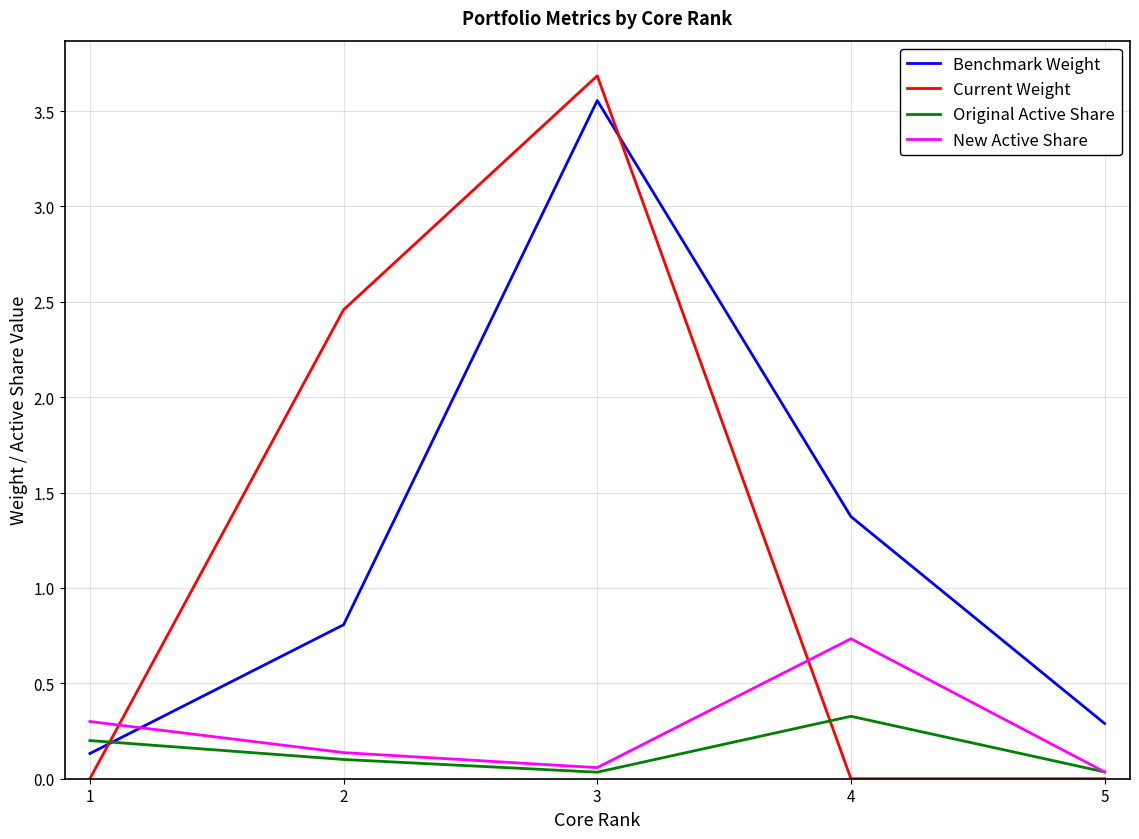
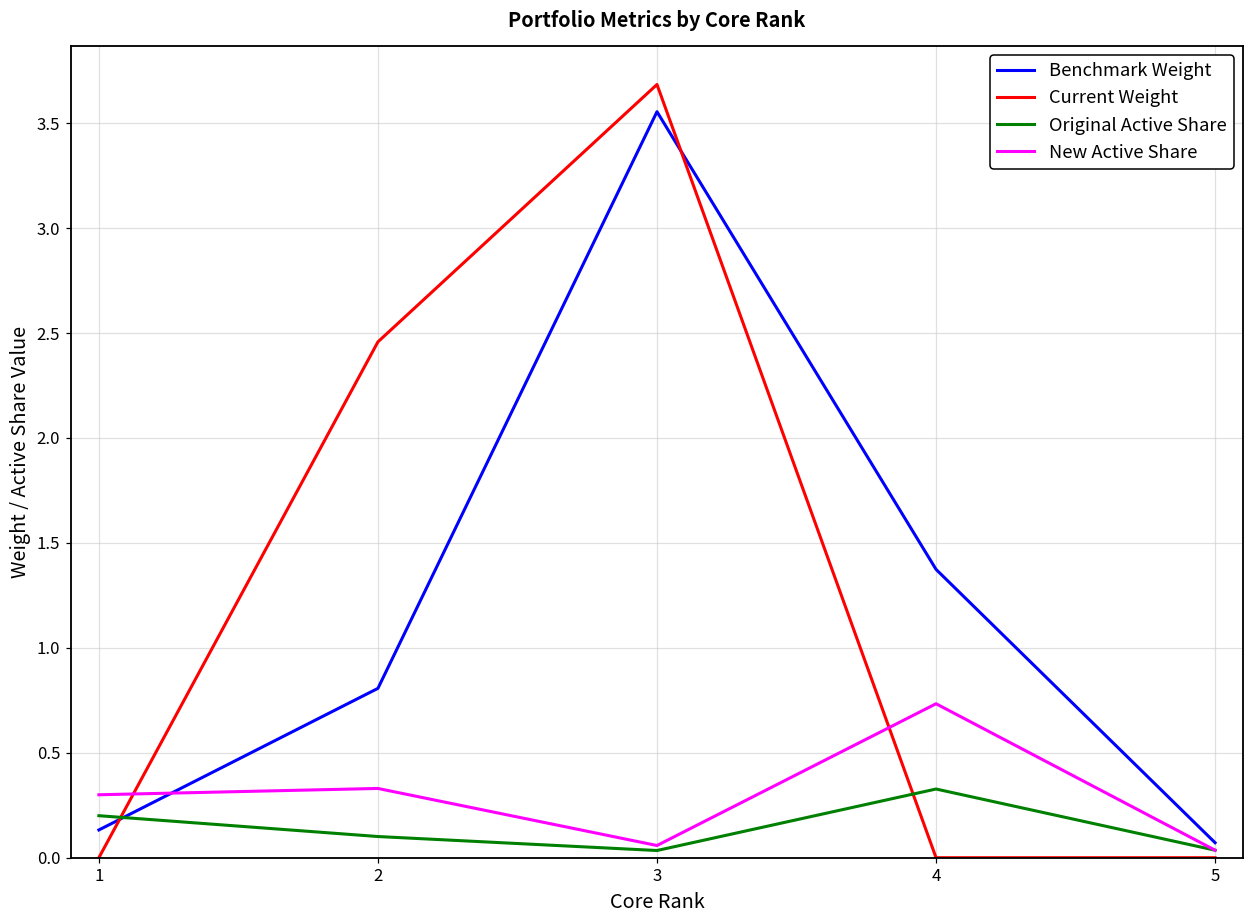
  {
    "Benchmark Weight": {
      "1": 0.13,
      "2": 0.81,
      "3": 3.55,
      "4": 1.37,
-     "5": 0.29
+     "5": 0.07
    },
    "Current Weight": {
      "1": 0.00,
      "2": 2.46,
      "3": 3.68,
      "4": 0.00,
      "5": 0.00
    },
    "Original Active Share": {
      "1": 0.20,
      "2": 0.10,
      "3": 0.03,
      "4": 0.33
    },
    "New Active Share": {
      "1": 0.30,
-     "2": 0.14,
+     "2": 0.33,
      "3": 0.06,
      "4": 0.73
    }
  }
